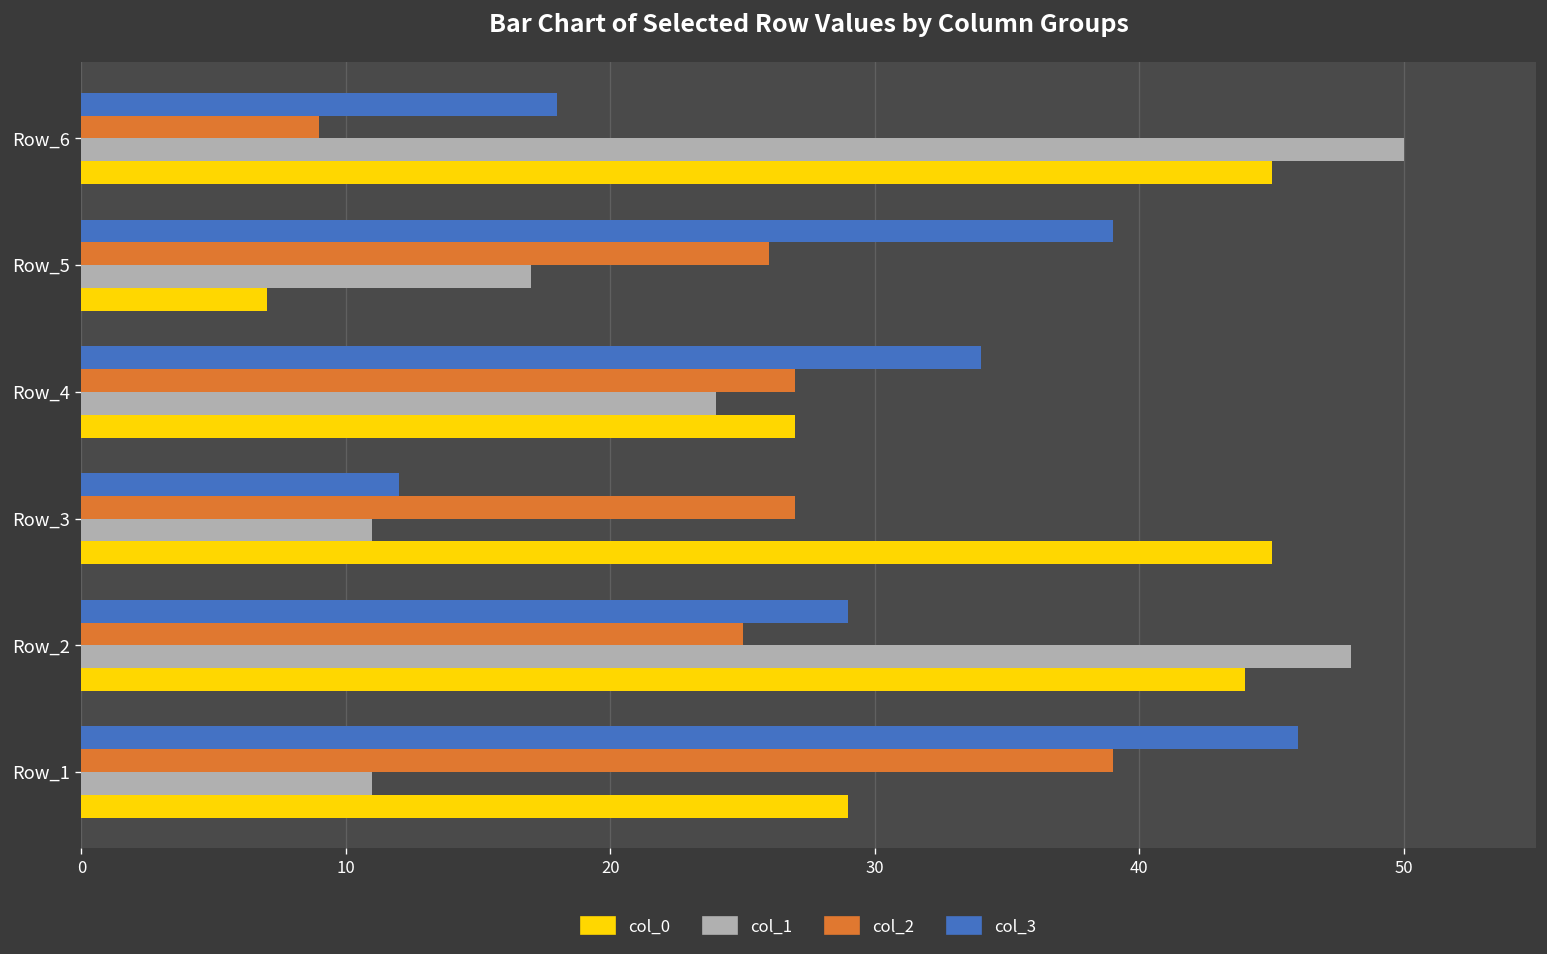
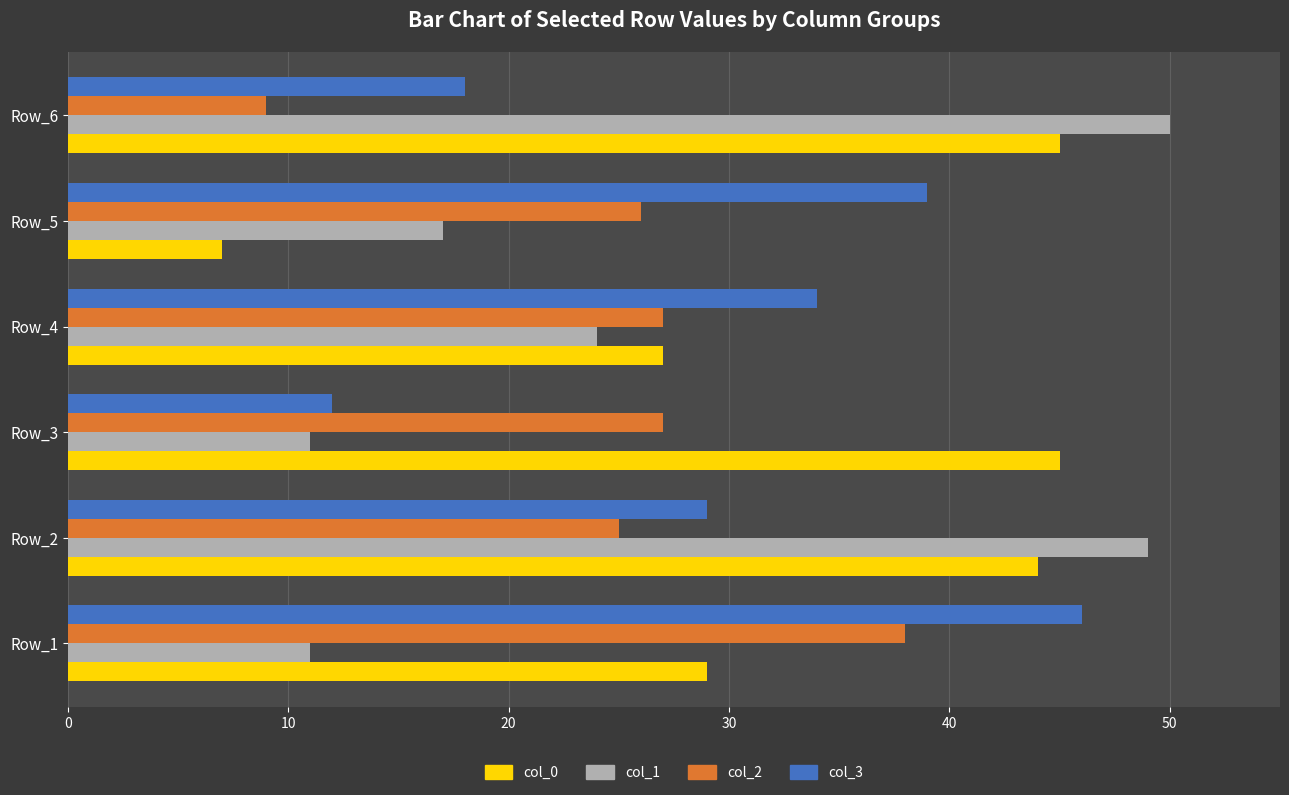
  {
    "col_0": {
      "Row_6": 45,
      "Row_5": 7,
      "Row_4": 27,
      "Row_3": 45,
      "Row_2": 44,
      "Row_1": 29
    },
    "col_1": {
      "Row_6": 50,
      "Row_5": 17,
      "Row_4": 24,
      "Row_3": 11,
-     "Row_2": 48,
+     "Row_2": 49,
      "Row_1": 11
    },
    "col_2": {
      "Row_6": 9,
      "Row_5": 26,
      "Row_4": 27,
      "Row_3": 27,
      "Row_2": 25,
-     "Row_1": 39
+     "Row_1": 38
    },
    "col_3": {
      "Row_6": 18,
      "Row_5": 39,
      "Row_4": 34,
      "Row_3": 12,
      "Row_2": 29,
      "Row_1": 46
    }
  }
